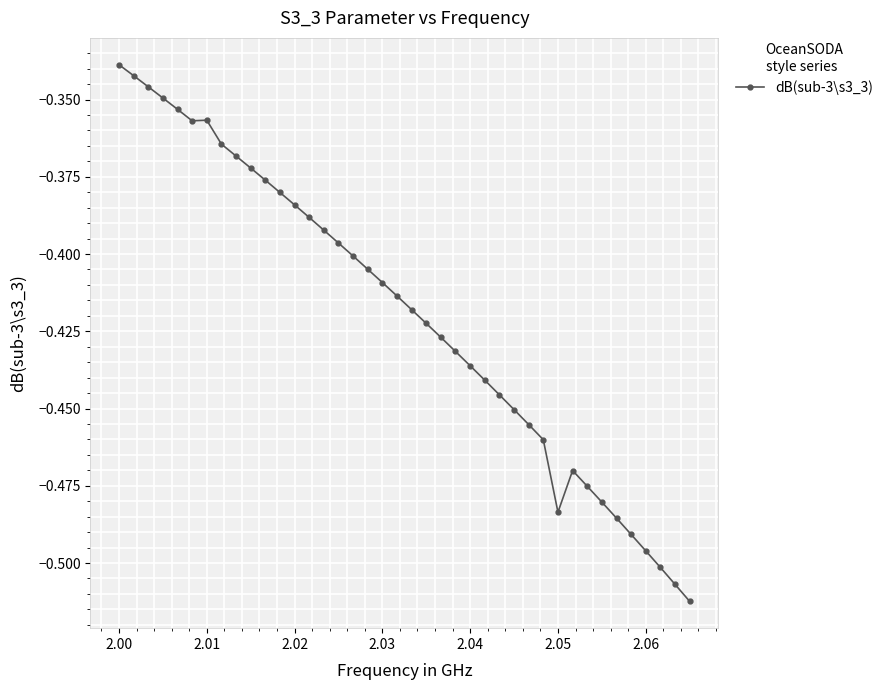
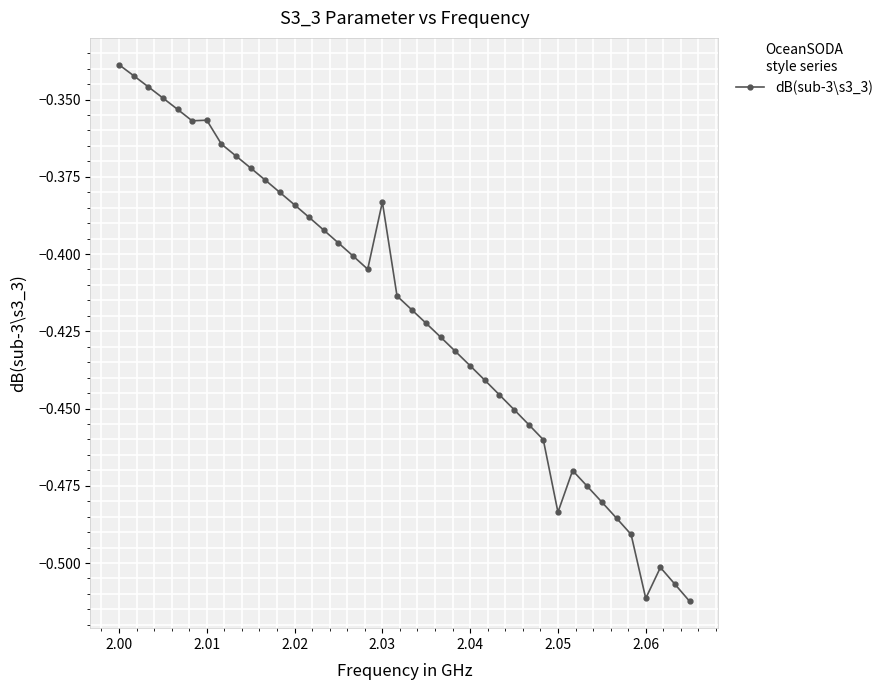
  {
    "2.00": -0.339,
    "2.01": -0.357,
    "2.02": -0.384,
-   "2.03": -0.409,
+   "2.03": -0.383,
    "2.04": -0.436,
    "2.05": -0.484,
-   "2.06": -0.496
+   "2.06": -0.511
  }
